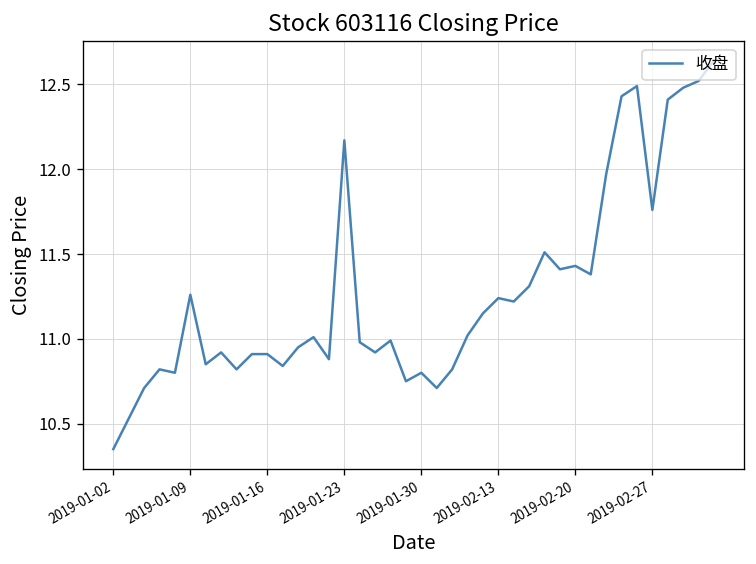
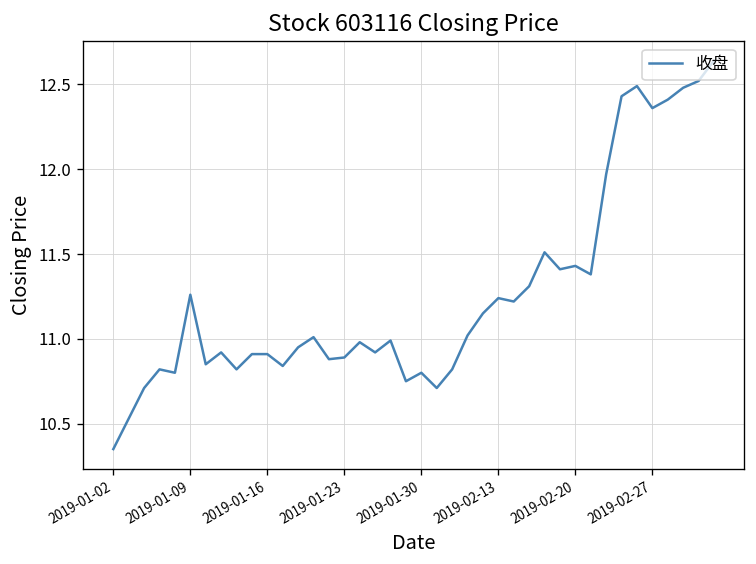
  {
    "2019-01-02": 10.35,
    "2019-01-09": 11.26,
    "2019-01-16": 10.91,
-   "2019-01-23": 12.17,
+   "2019-01-23": 10.89,
    "2019-01-30": 10.80,
    "2019-02-13": 11.24,
    "2019-02-20": 11.43,
-   "2019-02-27": 11.76
+   "2019-02-27": 12.36
  }
